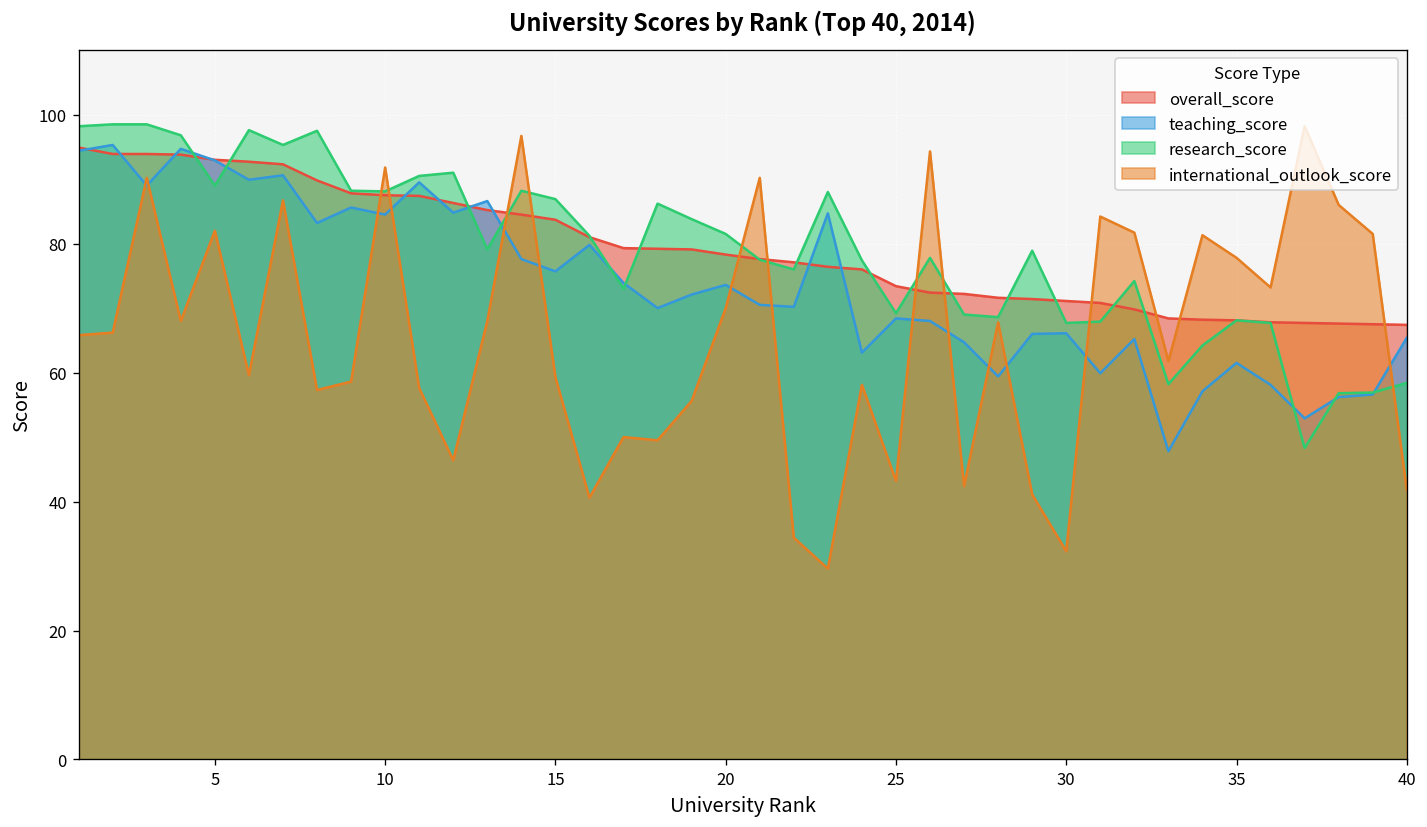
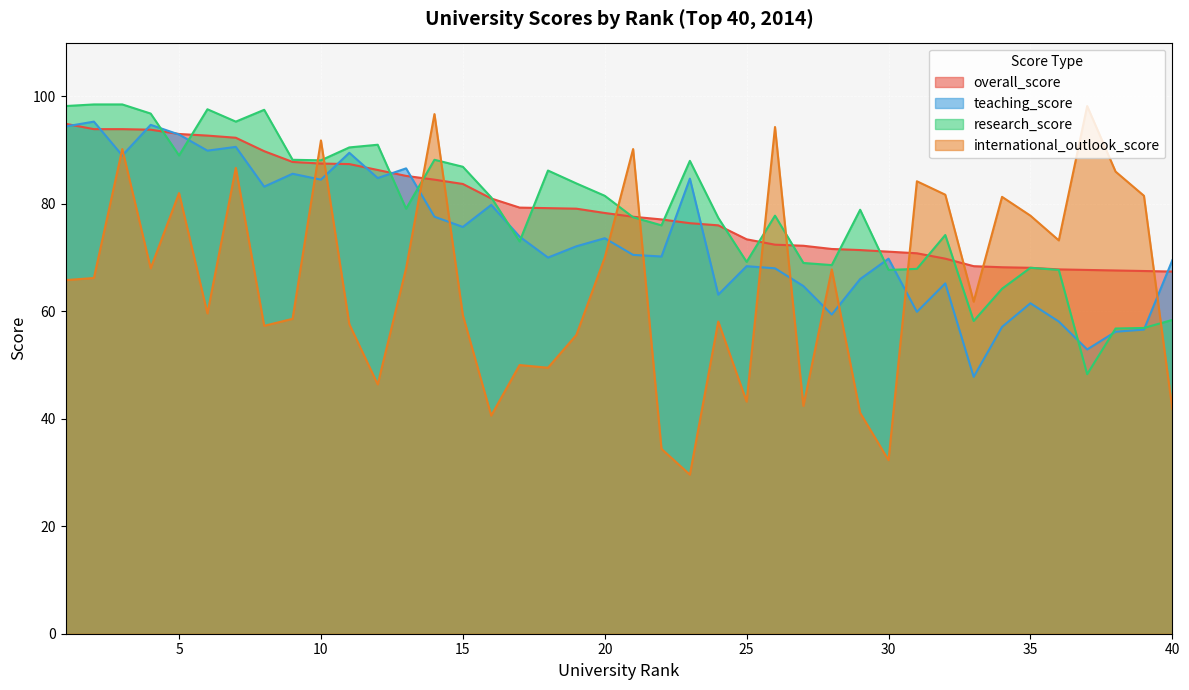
  {
    "teaching_score": {
      "10": 85,
      "15": 76,
      "20": 74,
      "25": 68,
-     "30": 66,
+     "30": 70,
      "35": 62,
-     "40": 65
+     "40": 70
    },
    "research_score": {
      "5": 89,
      "10": 88,
      "15": 87,
      "20": 82,
      "25": 69,
      "30": 68,
      "40": 58
    }
  }
